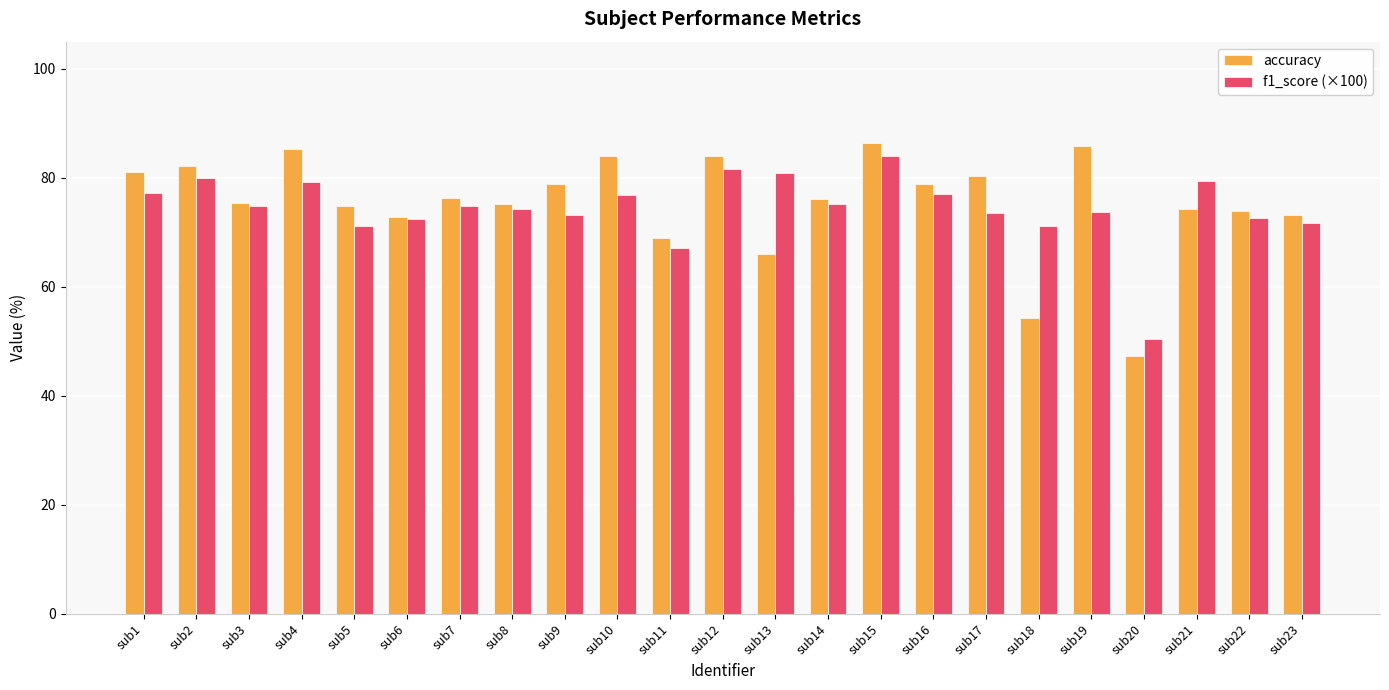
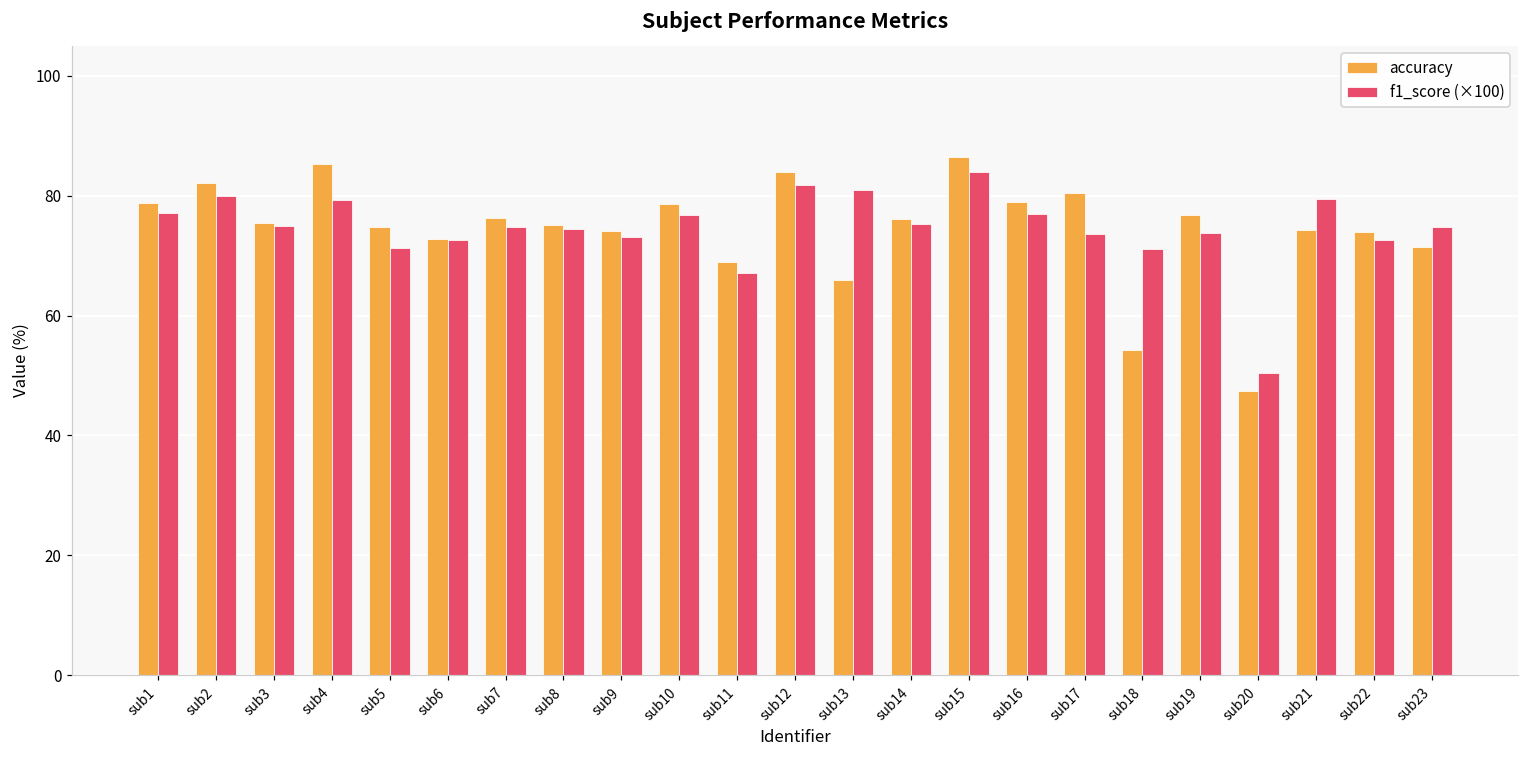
  {
    "accuracy": {
-     "sub1": 81,
+     "sub1": 79,
      "sub2": 82,
      "sub3": 75,
      "sub4": 85,
      "sub5": 75,
      "sub6": 73,
      "sub7": 76,
      "sub8": 75,
-     "sub9": 79,
-     "sub10": 84,
+     "sub9": 74,
+     "sub10": 79,
      "sub11": 69,
      "sub12": 84,
      "sub13": 66,
      "sub14": 76,
      "sub15": 86,
      "sub16": 79,
      "sub17": 80,
      "sub18": 54,
-     "sub19": 86,
+     "sub19": 77,
      "sub20": 47,
      "sub21": 74,
      "sub22": 74,
-     "sub23": 73
+     "sub23": 71
    },
    "f1_score (×100)": {
      "sub1": 77,
      "sub2": 80,
      "sub3": 75,
      "sub4": 79,
      "sub5": 71,
      "sub6": 73,
      "sub7": 75,
      "sub8": 74,
      "sub9": 73,
      "sub10": 77,
      "sub11": 67,
      "sub12": 82,
      "sub13": 81,
      "sub14": 75,
      "sub15": 84,
      "sub16": 77,
      "sub17": 74,
      "sub18": 71,
      "sub19": 74,
      "sub20": 50,
      "sub21": 79,
      "sub22": 73,
-     "sub23": 72
+     "sub23": 75
    }
  }
